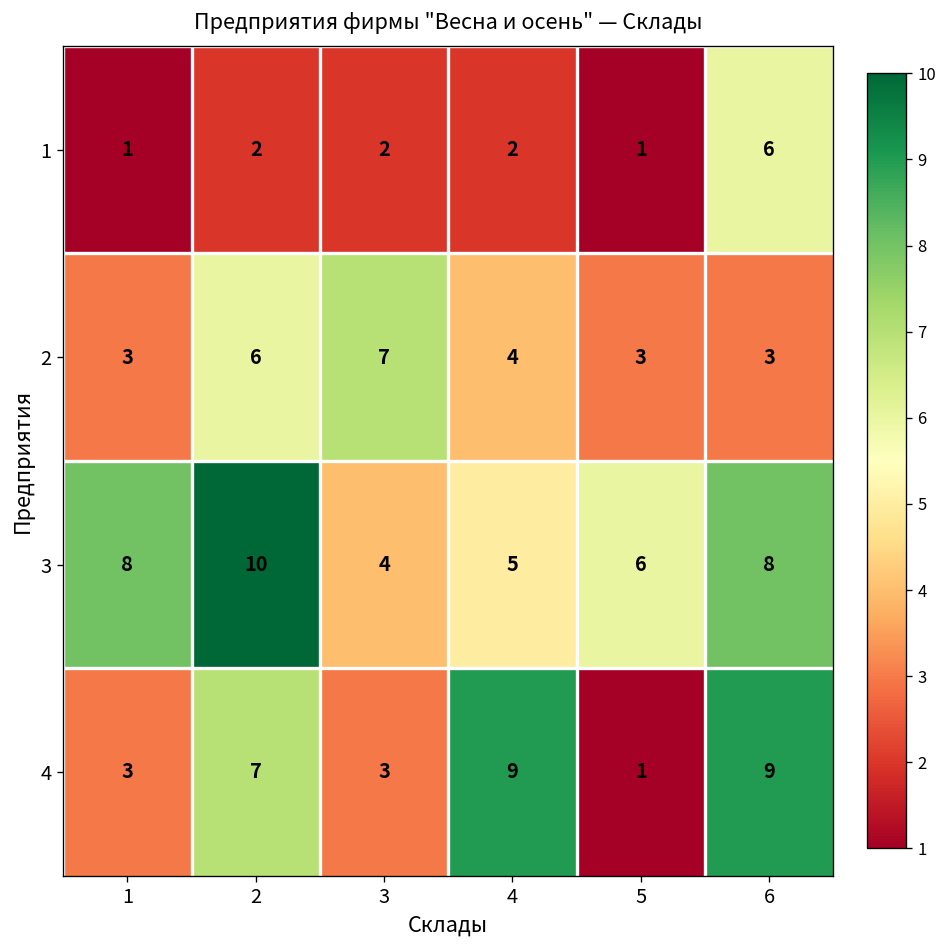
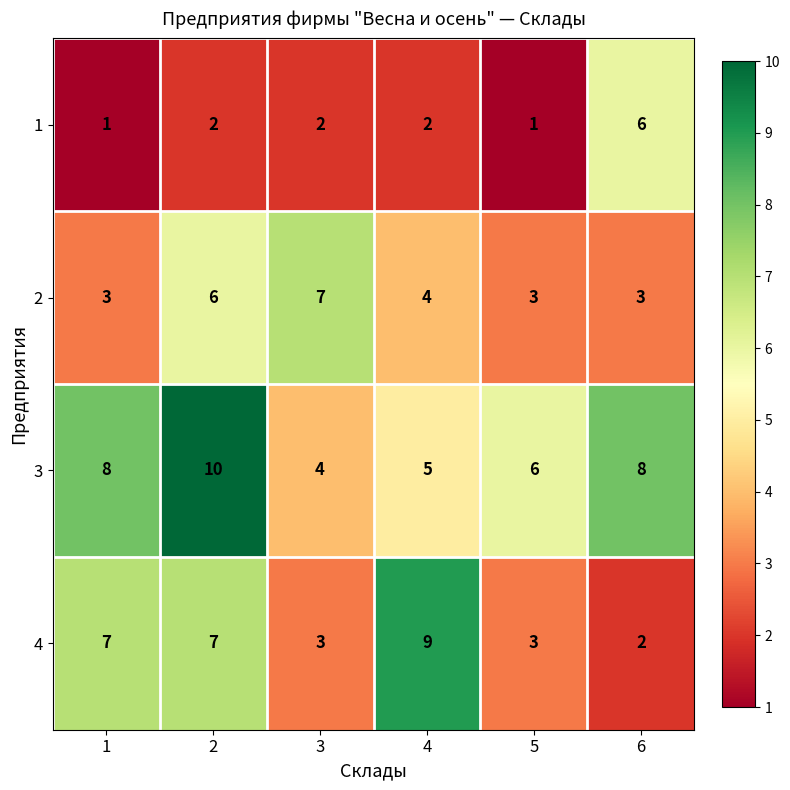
  {
    "1": {
      "1": 1,
      "2": 2,
      "3": 2,
      "4": 2,
      "5": 1,
      "6": 6
    },
    "2": {
      "1": 3,
      "2": 6,
      "3": 7,
      "4": 4,
      "5": 3,
      "6": 3
    },
    "3": {
      "1": 8,
      "2": 10,
      "3": 4,
      "4": 5,
      "5": 6,
      "6": 8
    },
    "4": {
-     "1": 3,
+     "1": 7,
      "2": 7,
      "3": 3,
      "4": 9,
-     "5": 1,
-     "6": 9
+     "5": 3,
+     "6": 2
    }
  }
